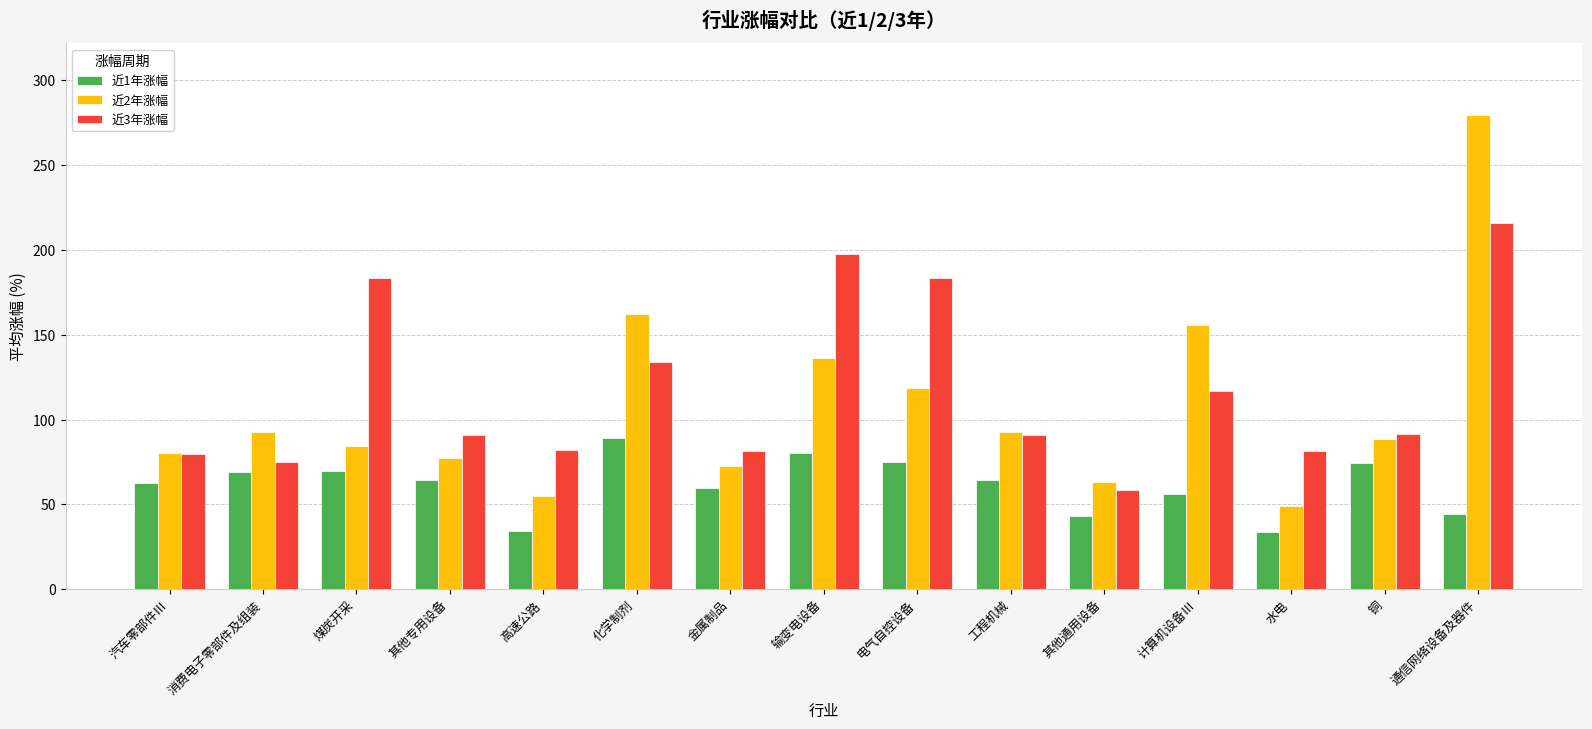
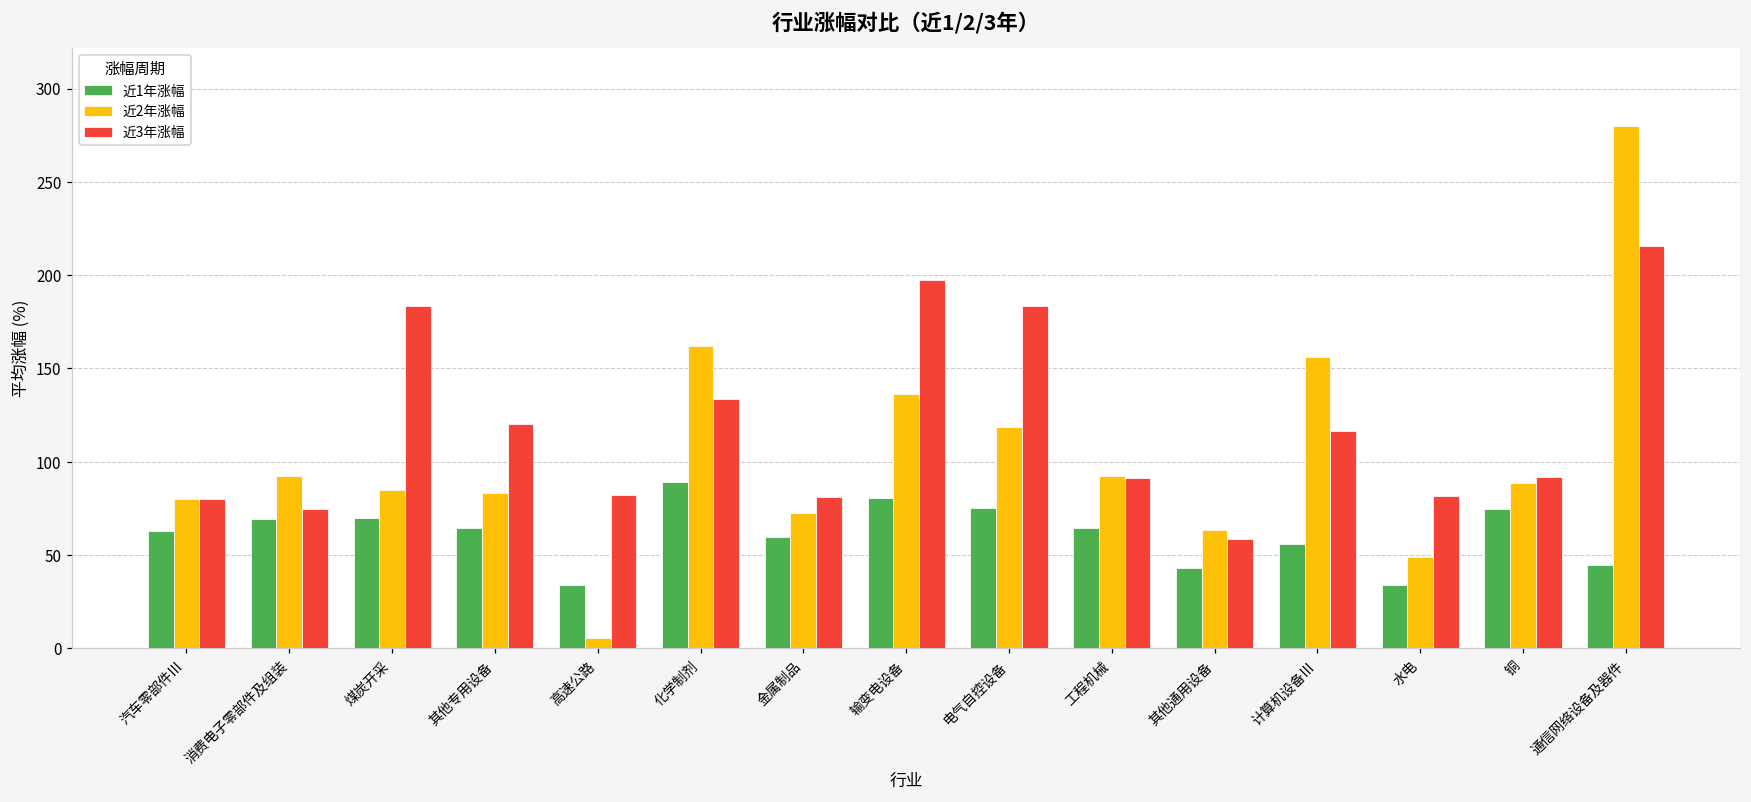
  {
    "近1年涨幅": {
      "汽车零部件Ⅲ": 63,
      "消费电子零部件及组装": 69,
      "煤炭开采": 70,
      "其他专用设备": 64,
      "高速公路": 34,
      "化学制剂": 89,
      "金属制品": 59,
      "输变电设备": 80,
      "电气自控设备": 75,
      "工程机械": 65,
      "其他通用设备": 43,
      "计算机设备Ⅲ": 56,
      "水电": 34,
      "铜": 75,
      "通信网络设备及器件": 45
    },
    "近2年涨幅": {
      "汽车零部件Ⅲ": 80,
      "消费电子零部件及组装": 93,
      "煤炭开采": 85,
-     "其他专用设备": 77,
-     "高速公路": 55,
+     "其他专用设备": 83,
+     "高速公路": 5,
      "化学制剂": 162,
      "金属制品": 72,
      "输变电设备": 136,
      "电气自控设备": 118,
      "工程机械": 92,
      "其他通用设备": 63,
      "计算机设备Ⅲ": 156,
      "水电": 49,
      "铜": 88,
      "通信网络设备及器件": 280
    },
    "近3年涨幅": {
      "汽车零部件Ⅲ": 80,
      "消费电子零部件及组装": 75,
      "煤炭开采": 184,
-     "其他专用设备": 91,
+     "其他专用设备": 120,
      "高速公路": 82,
      "化学制剂": 134,
      "金属制品": 81,
      "输变电设备": 198,
      "电气自控设备": 184,
      "工程机械": 91,
      "其他通用设备": 59,
      "计算机设备Ⅲ": 117,
      "水电": 81,
      "铜": 92,
      "通信网络设备及器件": 216
    }
  }
